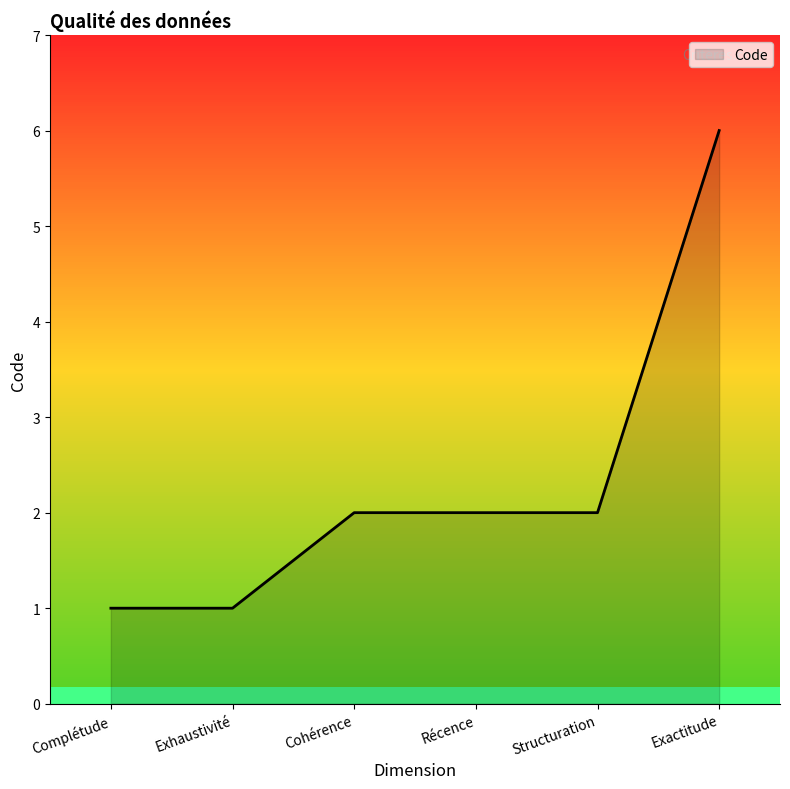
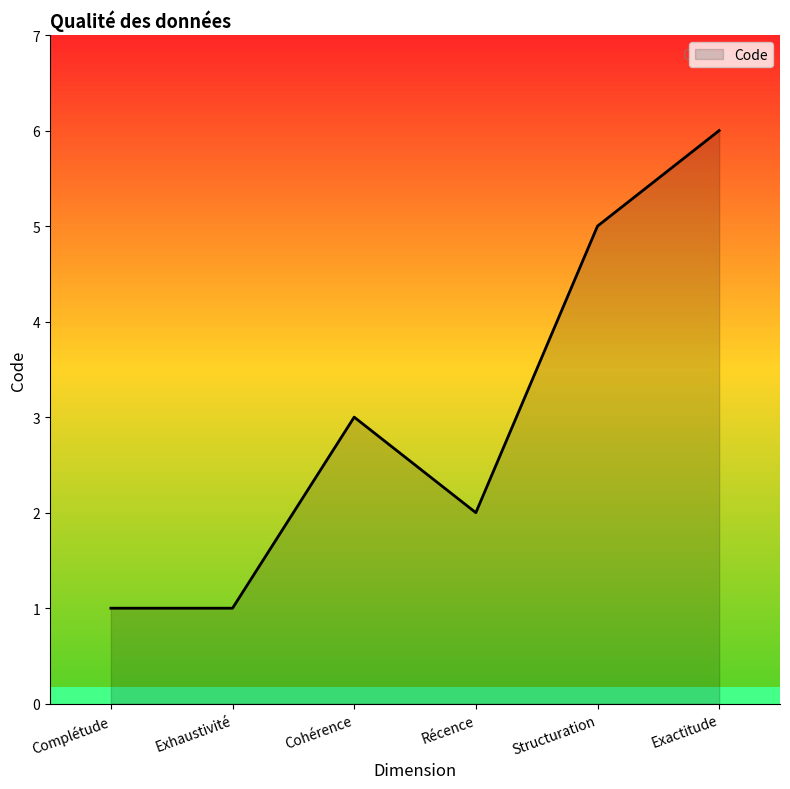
  {
    "Complétude": 1,
    "Exhaustivité": 1,
-   "Cohérence": 2,
+   "Cohérence": 3,
    "Récence": 2,
-   "Structuration": 2,
+   "Structuration": 5,
    "Exactitude": 6
  }
